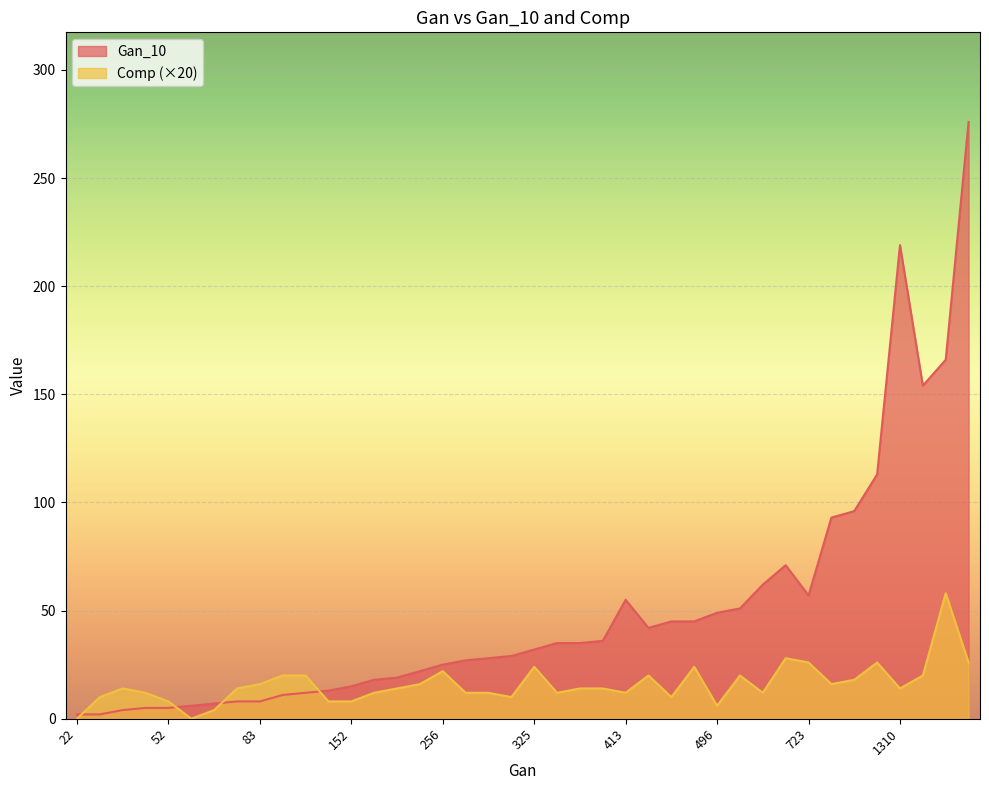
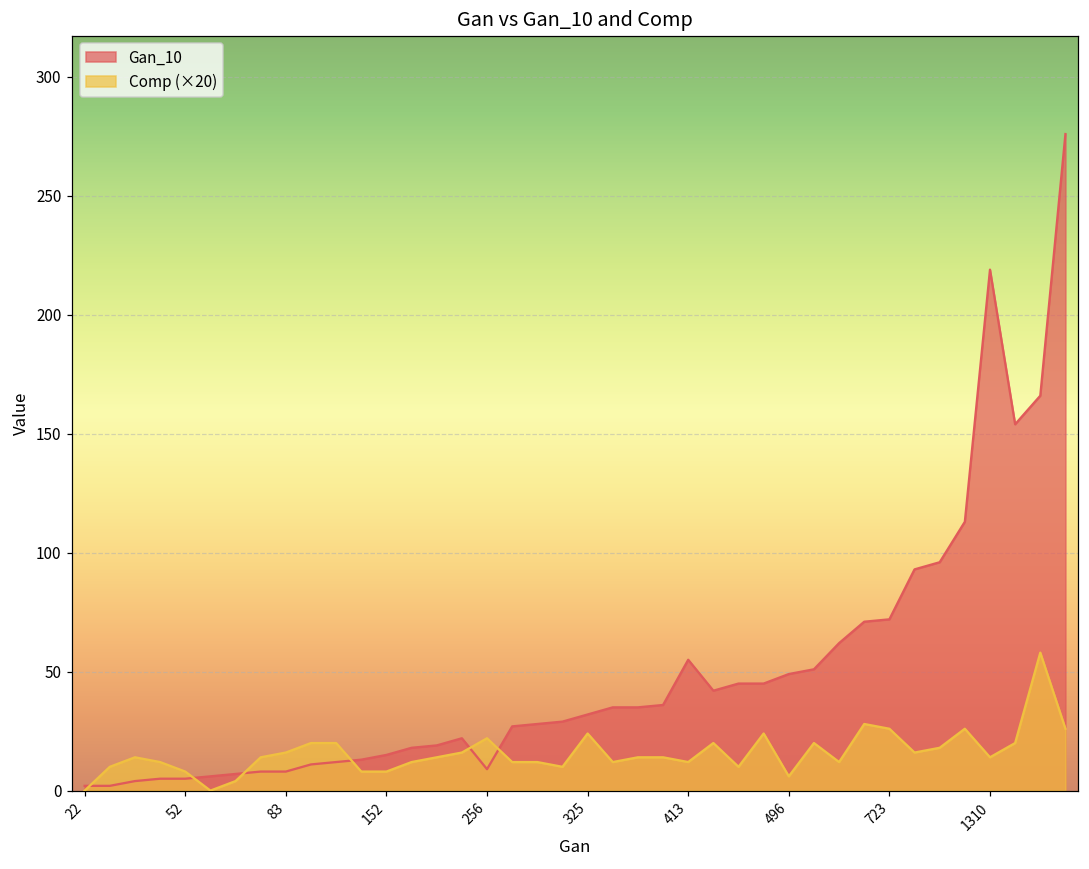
  {
    "Gan_10": {
      "52": 5,
      "83": 8,
      "152": 15,
-     "256": 25,
+     "256": 9,
      "325": 32,
      "413": 55,
      "496": 49,
-     "723": 57,
+     "723": 72,
      "1310": 219
    },
    "Comp (×20)": {
      "52": 8,
      "83": 16,
      "152": 8,
      "256": 22,
      "325": 24,
      "413": 12,
      "496": 6,
      "723": 26,
      "1310": 14
    }
  }
